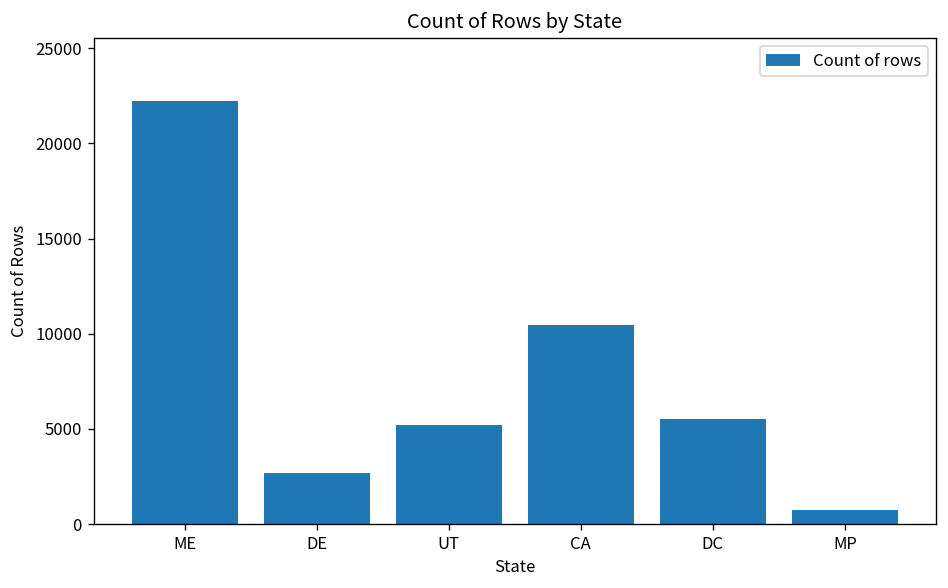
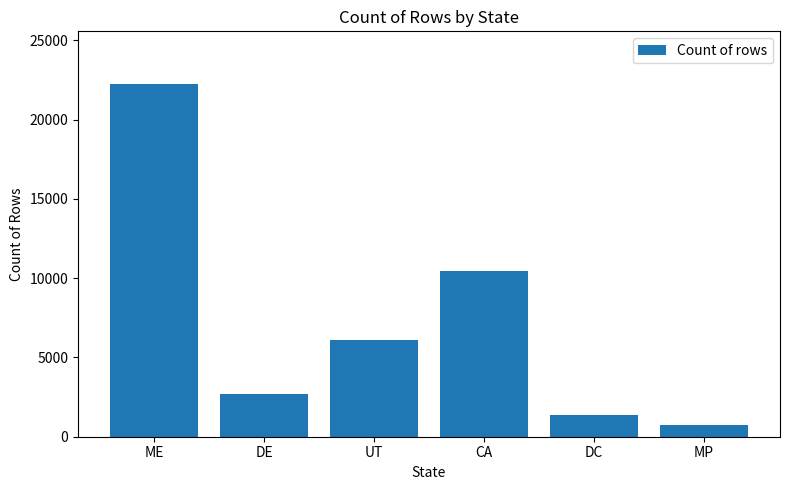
  {
    "ME": 22200,
    "DE": 2700,
-   "UT": 5200,
+   "UT": 6100,
    "CA": 10400,
-   "DC": 5500,
+   "DC": 1400,
    "MP": 800
  }
